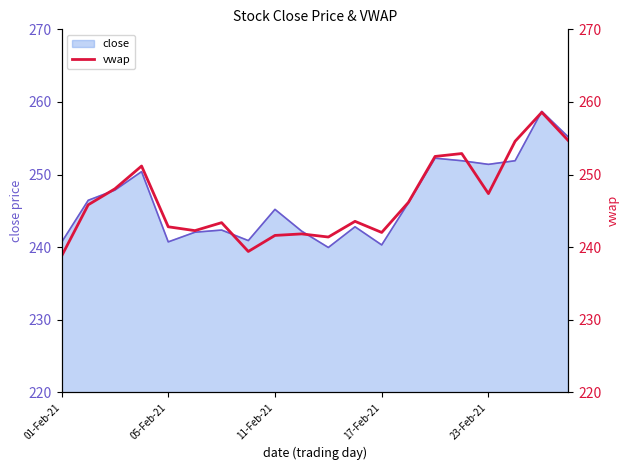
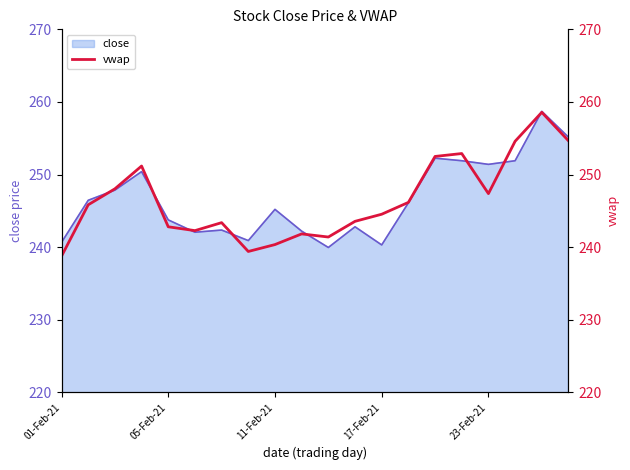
  {
    "close": {
      "01-Feb-21": 241,
-     "05-Feb-21": 241,
+     "05-Feb-21": 244,
      "11-Feb-21": 245,
      "17-Feb-21": 240,
      "23-Feb-21": 251
    },
    "vwap": {
      "01-Feb-21": 239,
      "05-Feb-21": 243,
-     "11-Feb-21": 242,
-     "17-Feb-21": 242,
+     "11-Feb-21": 240,
+     "17-Feb-21": 245,
      "23-Feb-21": 247
    }
  }
